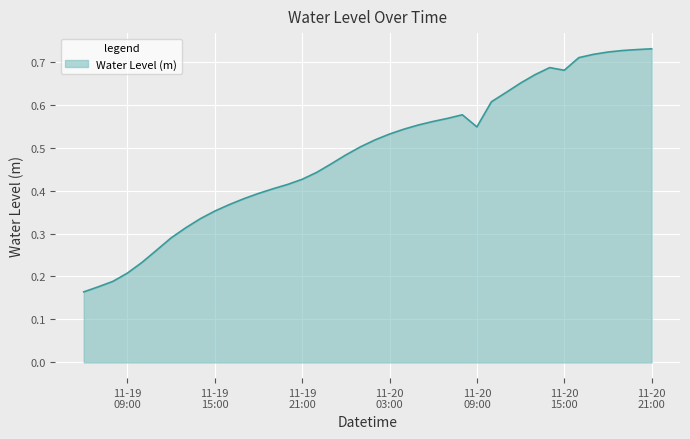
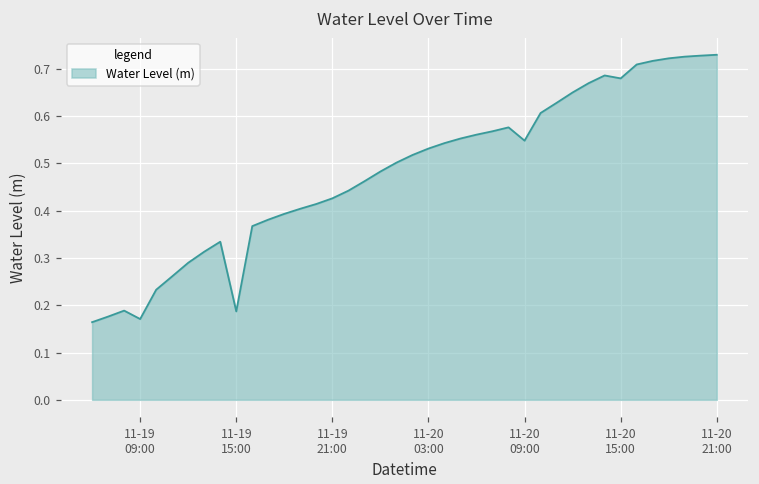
  {
-   "11-19 09:00": 0.21,
-   "11-19 15:00": 0.35,
+   "11-19 09:00": 0.17,
+   "11-19 15:00": 0.19,
    "11-19 21:00": 0.43,
    "11-20 03:00": 0.53,
    "11-20 09:00": 0.55,
    "11-20 15:00": 0.68,
    "11-20 21:00": 0.73
  }
